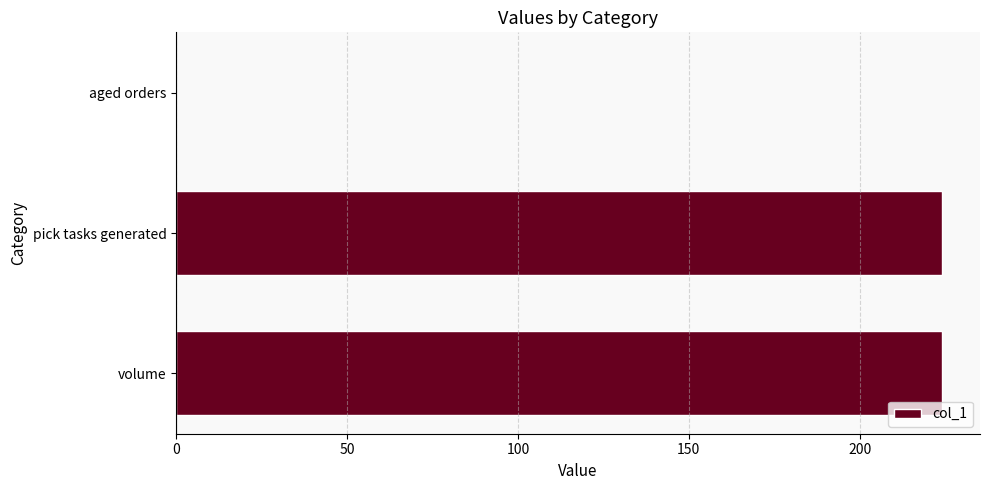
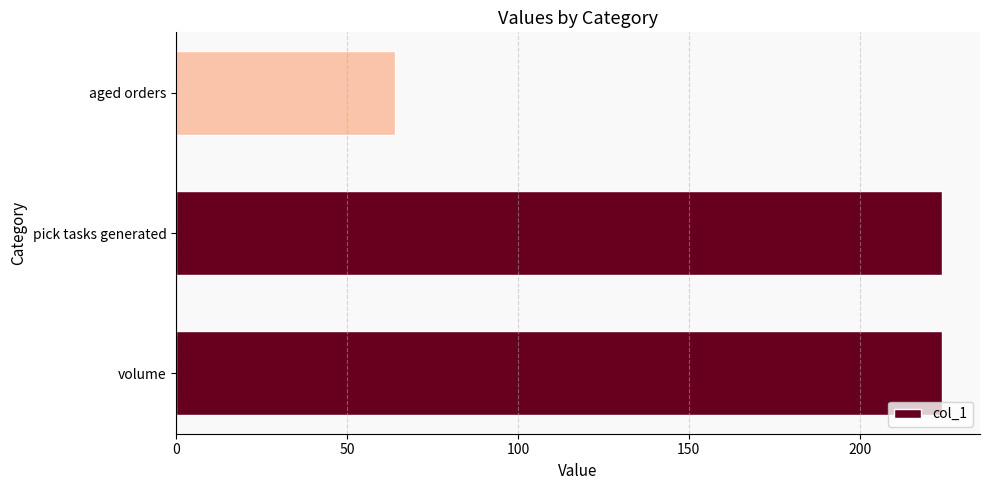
  {
-   "aged orders": 0,
+   "aged orders": 64,
    "pick tasks generated": 224,
    "volume": 224
  }
